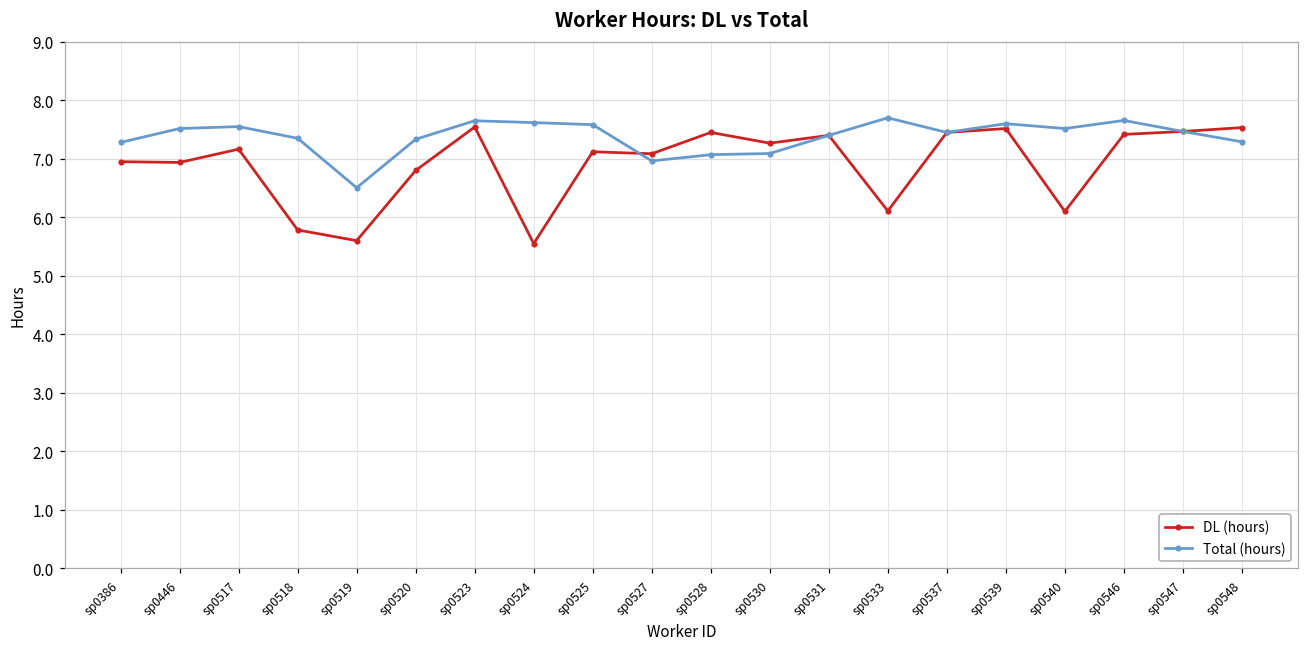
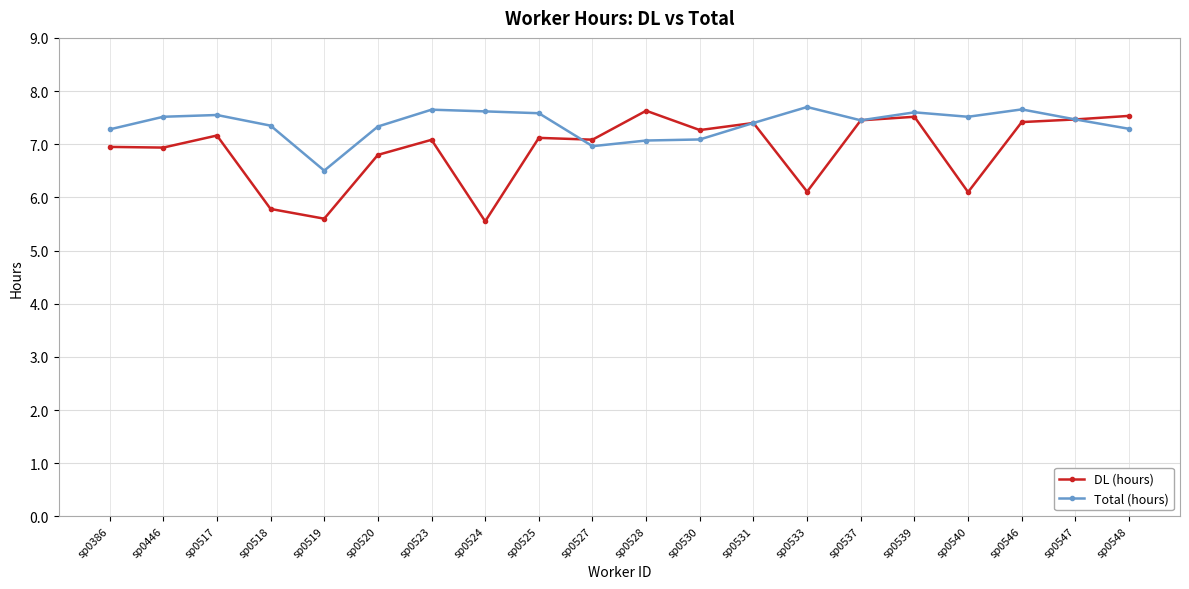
  {
    "DL (hours)": {
      "sp0386": 7.0,
      "sp0446": 6.9,
      "sp0517": 7.2,
      "sp0518": 5.8,
      "sp0519": 5.6,
      "sp0520": 6.8,
-     "sp0523": 7.5,
+     "sp0523": 7.1,
      "sp0524": 5.6,
      "sp0525": 7.1,
      "sp0527": 7.1,
-     "sp0528": 7.5,
+     "sp0528": 7.6,
      "sp0530": 7.3,
      "sp0533": 6.1,
      "sp0539": 7.5,
      "sp0540": 6.1,
      "sp0546": 7.4,
      "sp0548": 7.5
    },
    "Total (hours)": {
      "sp0386": 7.3,
      "sp0446": 7.5,
      "sp0517": 7.5,
      "sp0518": 7.4,
      "sp0519": 6.5,
      "sp0520": 7.3,
      "sp0523": 7.6,
      "sp0524": 7.6,
      "sp0525": 7.6,
      "sp0527": 7.0,
      "sp0528": 7.1,
      "sp0530": 7.1,
      "sp0533": 7.7,
      "sp0539": 7.6,
      "sp0540": 7.5,
      "sp0546": 7.7,
      "sp0548": 7.3
    }
  }
